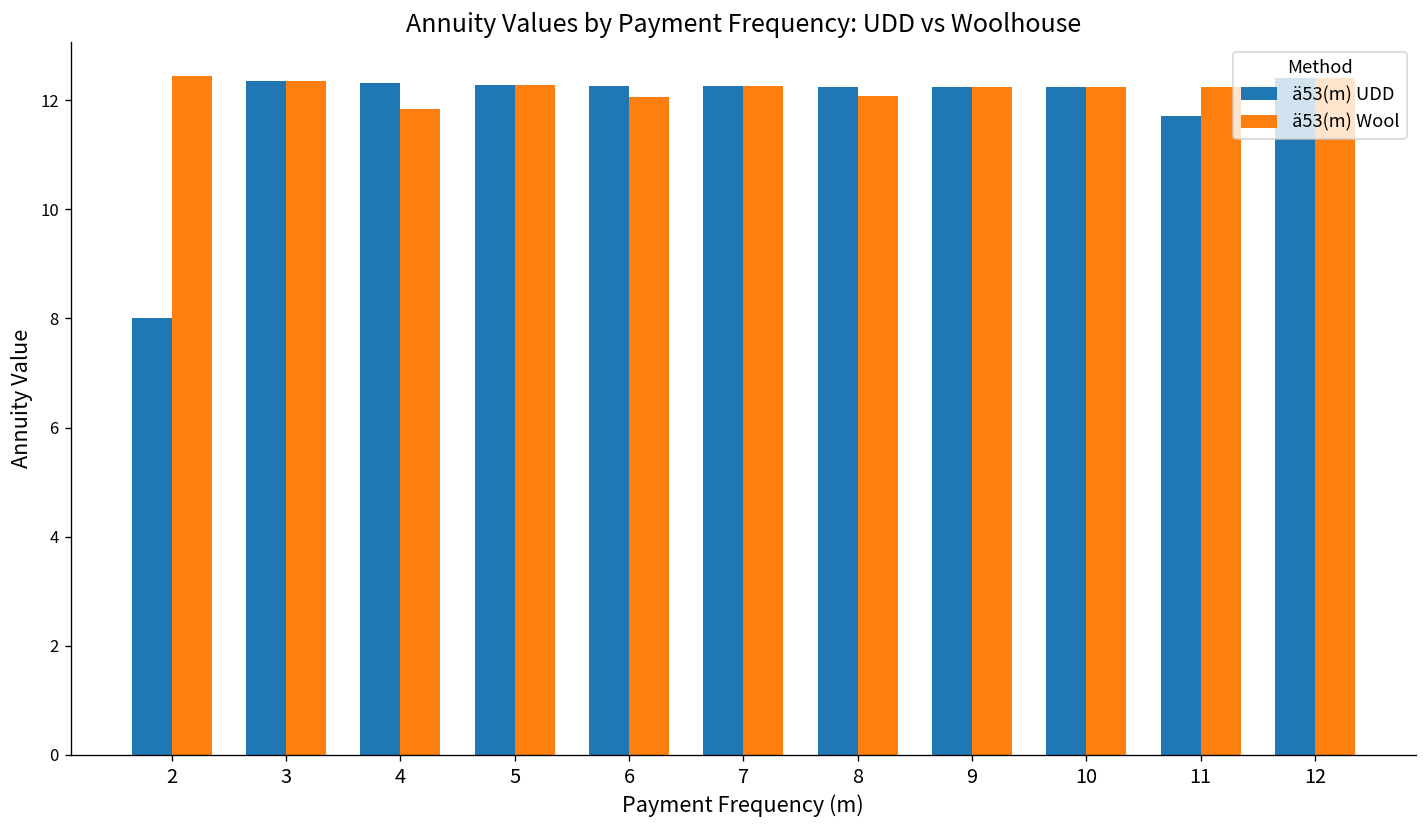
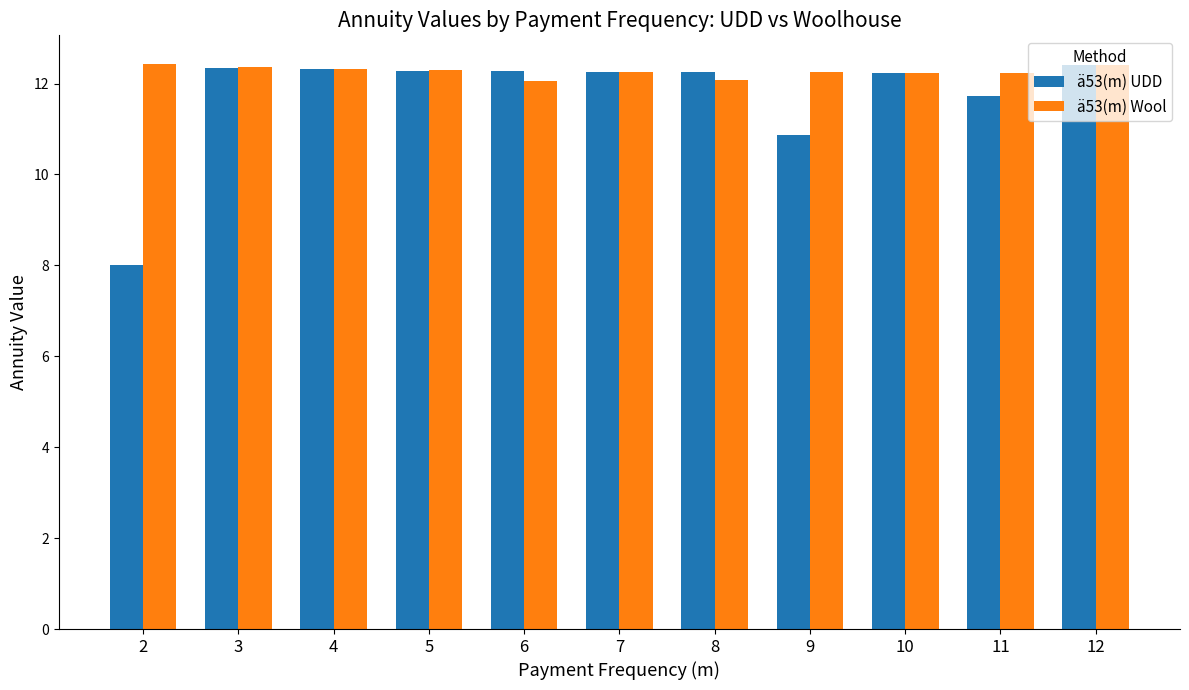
  {
    "ä53(m) UDD": {
      "2": 8.0,
      "3": 12.4,
      "4": 12.3,
      "5": 12.3,
      "6": 12.3,
      "7": 12.3,
      "8": 12.2,
-     "9": 12.2,
+     "9": 10.9,
      "10": 12.2,
      "11": 11.7
    },
    "ä53(m) Wool": {
      "2": 12.4,
      "3": 12.4,
-     "4": 11.8,
+     "4": 12.3,
      "5": 12.3,
      "6": 12.1,
      "7": 12.3,
      "8": 12.1,
      "9": 12.2,
      "10": 12.2,
      "11": 12.2
    }
  }
